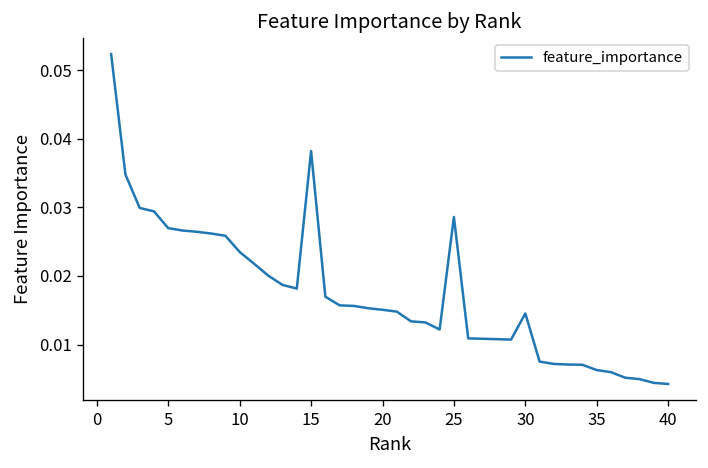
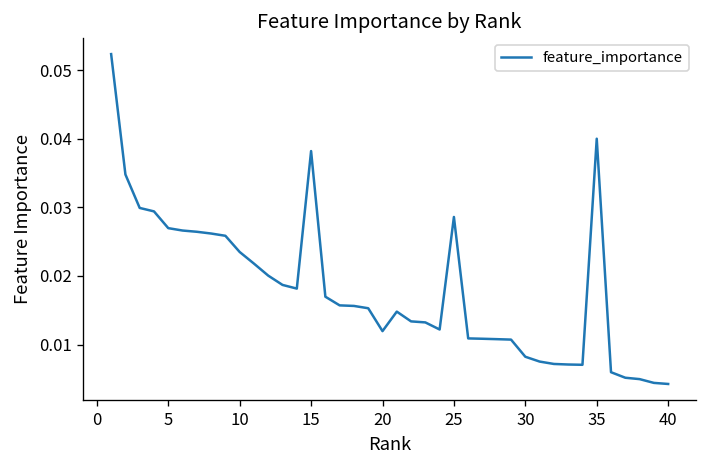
  {
    "5": 0.027,
    "10": 0.023,
    "15": 0.038,
-   "20": 0.015,
+   "20": 0.012,
    "25": 0.029,
-   "30": 0.015,
-   "35": 0.006,
+   "30": 0.008,
+   "35": 0.040,
    "40": 0.004
  }
